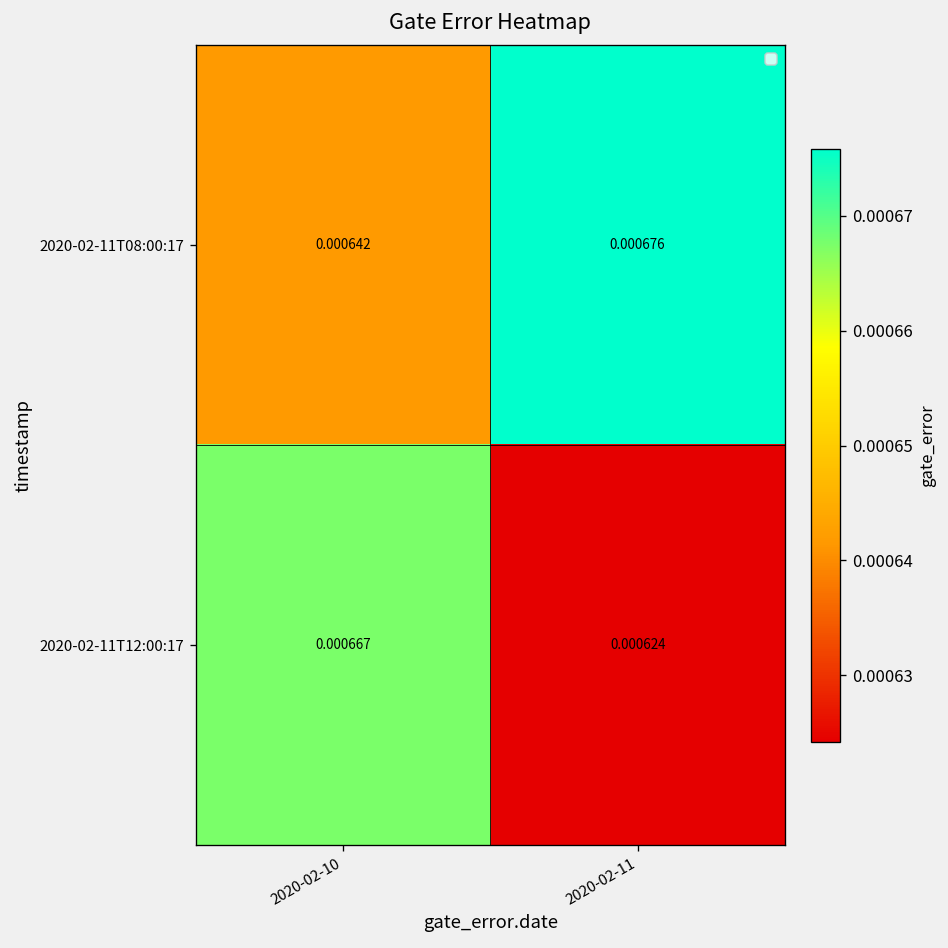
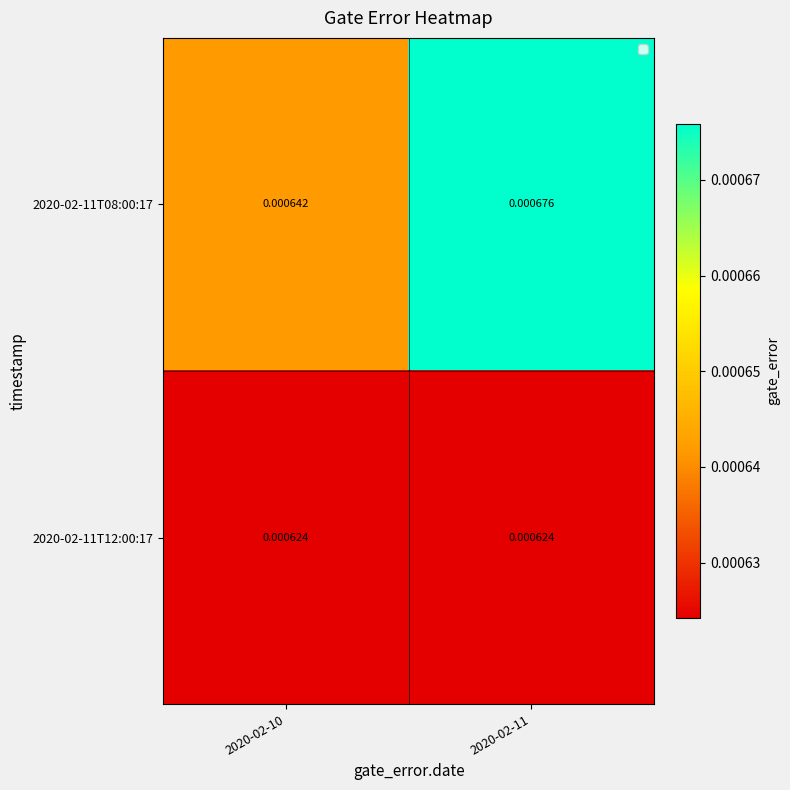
  {
    "2020-02-11T08:00:17": {
      "2020-02-10": 0.000642,
      "2020-02-11": 0.000676
    },
    "2020-02-11T12:00:17": {
-     "2020-02-10": 0.000667,
+     "2020-02-10": 0.000624,
      "2020-02-11": 0.000624
    }
  }
